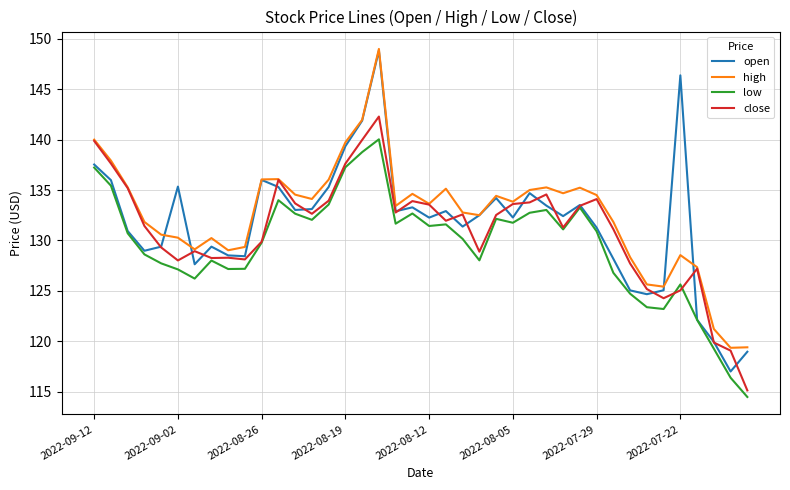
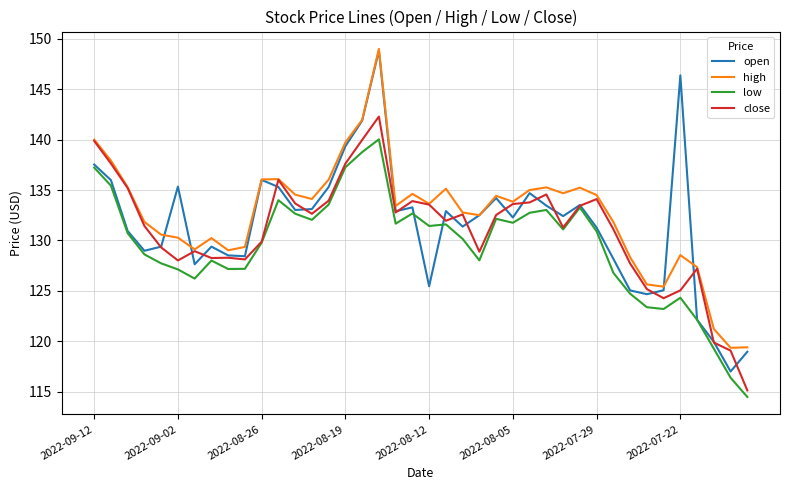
  {
    "open": {
      "2022-09-12": 137.5,
      "2022-09-02": 135.3,
      "2022-08-19": 139.4,
-     "2022-08-12": 132.3,
+     "2022-08-12": 125.5,
      "2022-08-05": 132.3,
      "2022-07-29": 131.3,
      "2022-07-22": 146.4
    },
    "high": {
      "2022-09-02": 130.3,
      "2022-08-19": 139.7,
      "2022-07-29": 134.5,
      "2022-07-22": 128.5
    },
    "low": {
      "2022-09-12": 137.2,
      "2022-09-02": 127.1,
      "2022-08-19": 137.3,
      "2022-08-12": 131.4,
      "2022-08-05": 131.8,
      "2022-07-29": 130.9,
-     "2022-07-22": 125.6
+     "2022-07-22": 124.3
    },
    "close": {
      "2022-09-02": 128.0,
      "2022-08-19": 137.6,
      "2022-07-29": 134.1,
      "2022-07-22": 125.0
    }
  }
